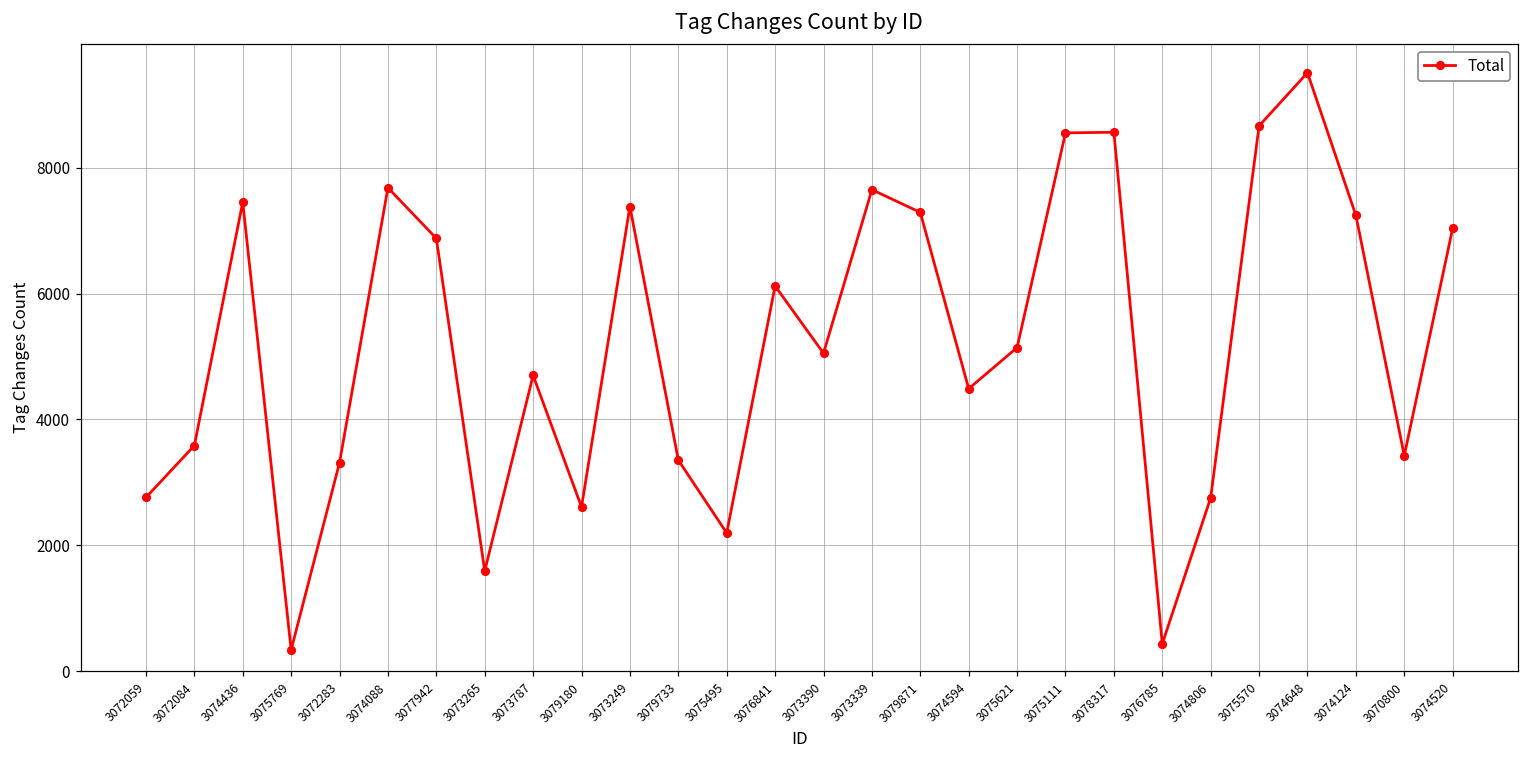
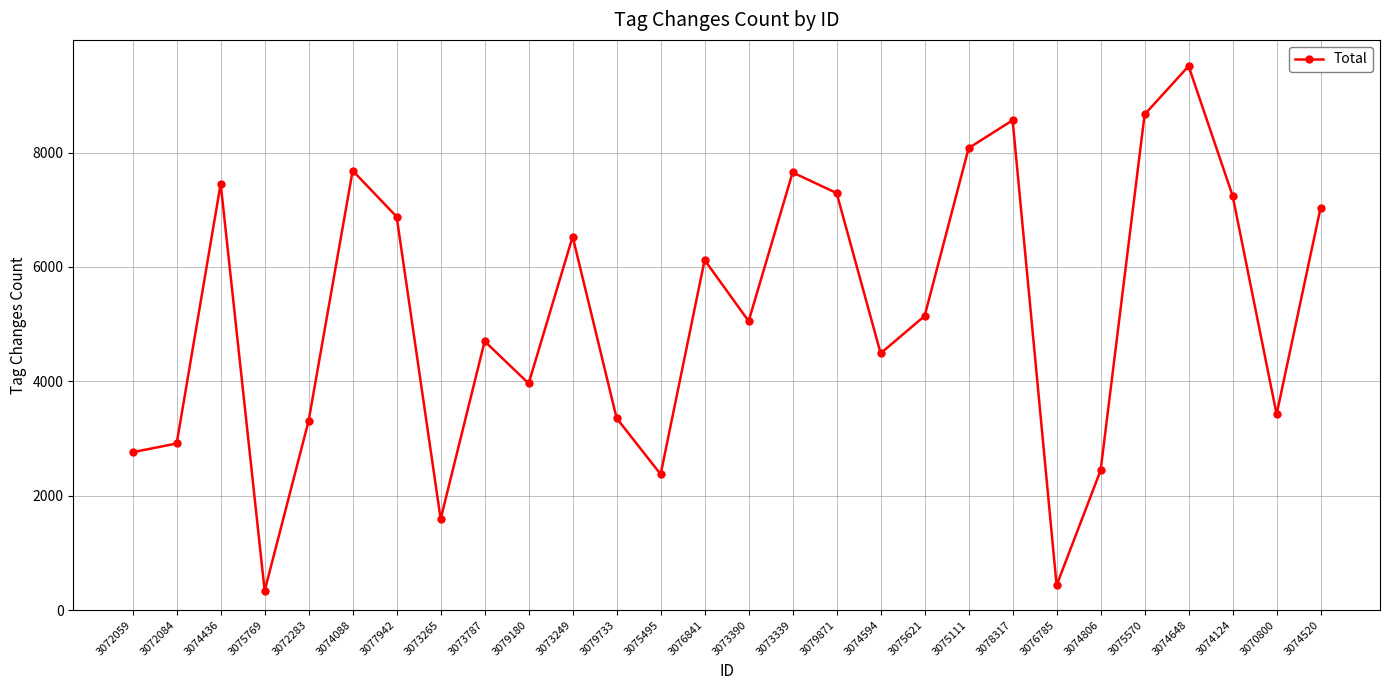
  {
    "3072059": 2800,
-   "3072084": 3600,
+   "3072084": 2900,
    "3074436": 7500,
    "3075769": 300,
    "3072283": 3300,
    "3074088": 7700,
    "3077942": 6900,
    "3073265": 1600,
    "3073787": 4700,
-   "3079180": 2600,
-   "3073249": 7400,
+   "3079180": 4000,
+   "3073249": 6500,
    "3079733": 3400,
-   "3075495": 2200,
+   "3075495": 2400,
    "3076841": 6100,
    "3073390": 5100,
    "3073339": 7700,
    "3079871": 7300,
    "3074594": 4500,
    "3075621": 5100,
-   "3075111": 8600,
+   "3075111": 8100,
    "3078317": 8600,
    "3076785": 400,
-   "3074806": 2800,
+   "3074806": 2400,
    "3075570": 8700,
    "3074648": 9500,
    "3074124": 7200,
    "3070800": 3400,
    "3074520": 7000
  }
